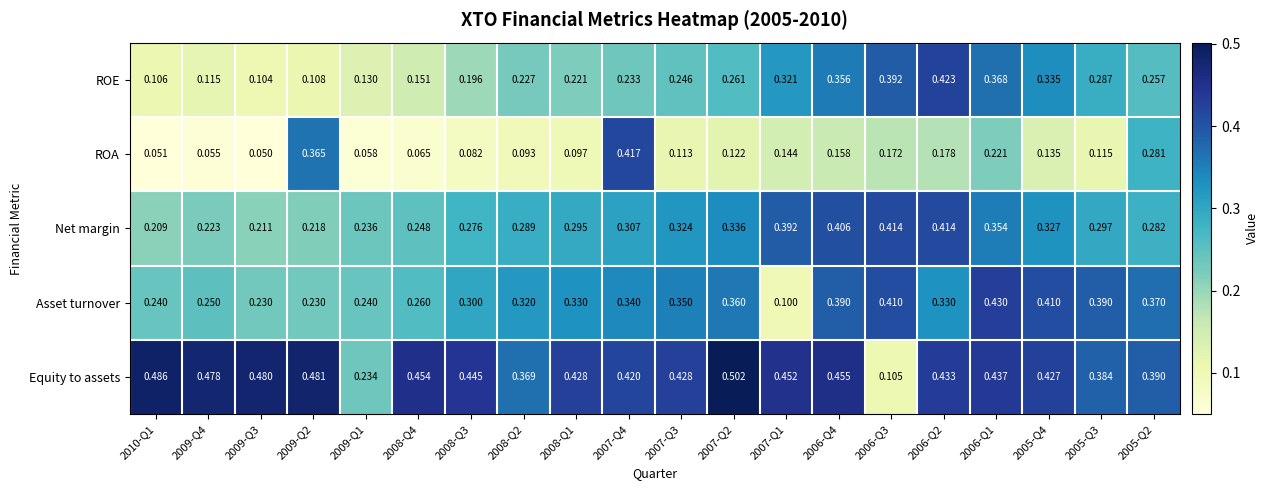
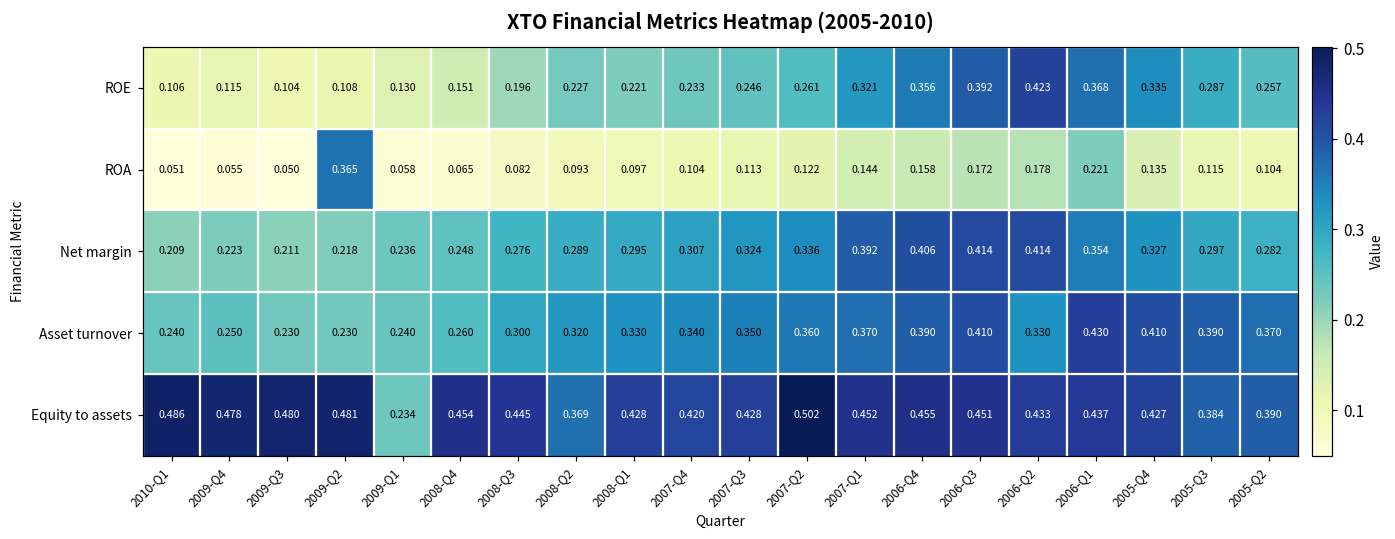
  {
    "ROE": {
      "2010-Q1": 0.106,
      "2009-Q4": 0.115,
      "2009-Q3": 0.104,
      "2009-Q2": 0.108,
      "2009-Q1": 0.130,
      "2008-Q4": 0.151,
      "2008-Q3": 0.196,
      "2008-Q2": 0.227,
      "2008-Q1": 0.221,
      "2007-Q4": 0.233,
      "2007-Q3": 0.246,
      "2007-Q2": 0.261,
      "2007-Q1": 0.321,
      "2006-Q4": 0.356,
      "2006-Q3": 0.392,
      "2006-Q2": 0.423,
      "2006-Q1": 0.368,
      "2005-Q4": 0.335,
      "2005-Q3": 0.287,
      "2005-Q2": 0.257
    },
    "ROA": {
      "2010-Q1": 0.051,
      "2009-Q4": 0.055,
      "2009-Q3": 0.050,
      "2009-Q2": 0.365,
      "2009-Q1": 0.058,
      "2008-Q4": 0.065,
      "2008-Q3": 0.082,
      "2008-Q2": 0.093,
      "2008-Q1": 0.097,
-     "2007-Q4": 0.417,
+     "2007-Q4": 0.104,
      "2007-Q3": 0.113,
      "2007-Q2": 0.122,
      "2007-Q1": 0.144,
      "2006-Q4": 0.158,
      "2006-Q3": 0.172,
      "2006-Q2": 0.178,
      "2006-Q1": 0.221,
      "2005-Q4": 0.135,
      "2005-Q3": 0.115,
-     "2005-Q2": 0.281
+     "2005-Q2": 0.104
    },
    "Net margin": {
      "2010-Q1": 0.209,
      "2009-Q4": 0.223,
      "2009-Q3": 0.211,
      "2009-Q2": 0.218,
      "2009-Q1": 0.236,
      "2008-Q4": 0.248,
      "2008-Q3": 0.276,
      "2008-Q2": 0.289,
      "2008-Q1": 0.295,
      "2007-Q4": 0.307,
      "2007-Q3": 0.324,
      "2007-Q2": 0.336,
      "2007-Q1": 0.392,
      "2006-Q4": 0.406,
      "2006-Q3": 0.414,
      "2006-Q2": 0.414,
      "2006-Q1": 0.354,
      "2005-Q4": 0.327,
      "2005-Q3": 0.297,
      "2005-Q2": 0.282
    },
    "Asset turnover": {
      "2010-Q1": 0.240,
      "2009-Q4": 0.250,
      "2009-Q3": 0.230,
      "2009-Q2": 0.230,
      "2009-Q1": 0.240,
      "2008-Q4": 0.260,
      "2008-Q3": 0.300,
      "2008-Q2": 0.320,
      "2008-Q1": 0.330,
      "2007-Q4": 0.340,
      "2007-Q3": 0.350,
      "2007-Q2": 0.360,
-     "2007-Q1": 0.100,
+     "2007-Q1": 0.370,
      "2006-Q4": 0.390,
      "2006-Q3": 0.410,
      "2006-Q2": 0.330,
      "2006-Q1": 0.430,
      "2005-Q4": 0.410,
      "2005-Q3": 0.390,
      "2005-Q2": 0.370
    },
    "Equity to assets": {
      "2010-Q1": 0.486,
      "2009-Q4": 0.478,
      "2009-Q3": 0.480,
      "2009-Q2": 0.481,
      "2009-Q1": 0.234,
      "2008-Q4": 0.454,
      "2008-Q3": 0.445,
      "2008-Q2": 0.369,
      "2008-Q1": 0.428,
      "2007-Q4": 0.420,
      "2007-Q3": 0.428,
      "2007-Q2": 0.502,
      "2007-Q1": 0.452,
      "2006-Q4": 0.455,
-     "2006-Q3": 0.105,
+     "2006-Q3": 0.451,
      "2006-Q2": 0.433,
      "2006-Q1": 0.437,
      "2005-Q4": 0.427,
      "2005-Q3": 0.384,
      "2005-Q2": 0.390
    }
  }
